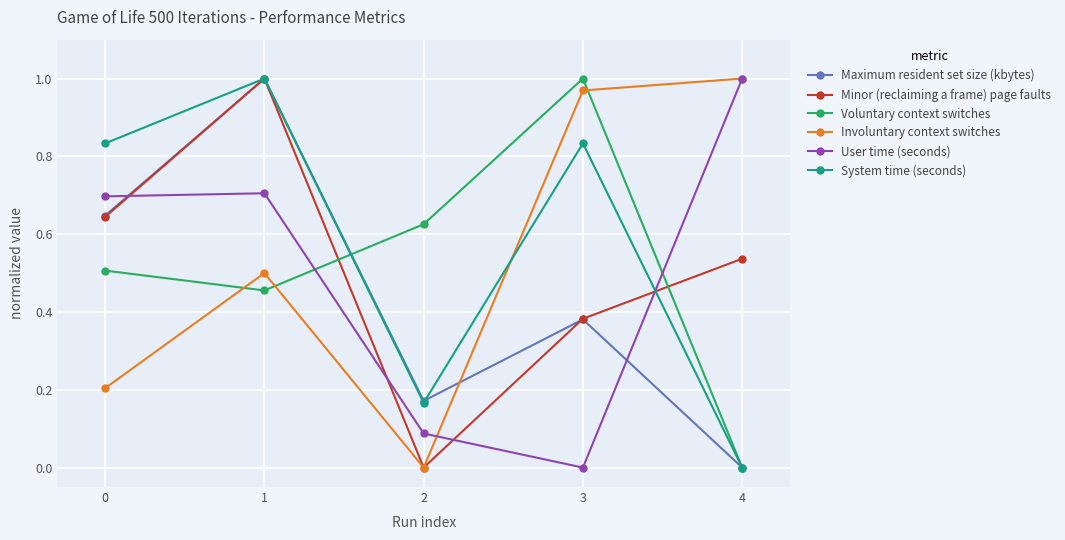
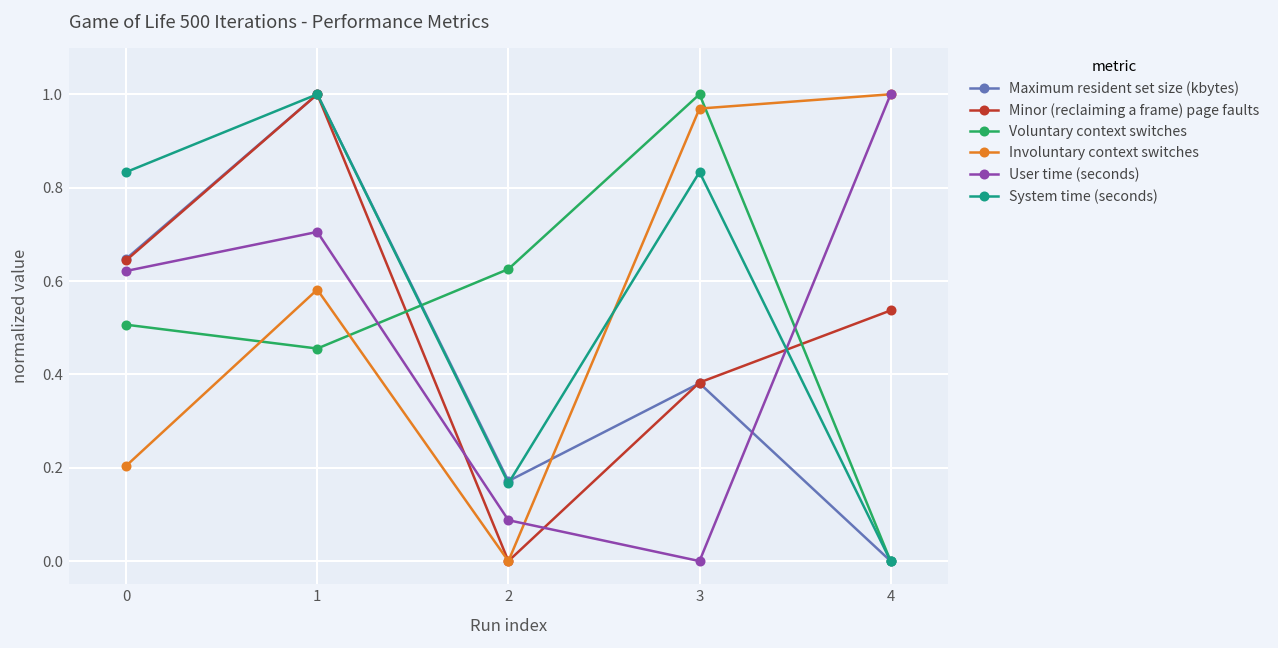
  {
    "Minor (reclaiming a frame) page faults": {
      "4": 0.54
    },
    "Involuntary context switches": {
      "0": 0.20,
-     "1": 0.50,
+     "1": 0.58,
      "3": 0.97
    },
    "User time (seconds)": {
-     "0": 0.70,
+     "0": 0.62,
      "1": 0.71,
      "2": 0.09,
      "3": 0.00
    }
  }
